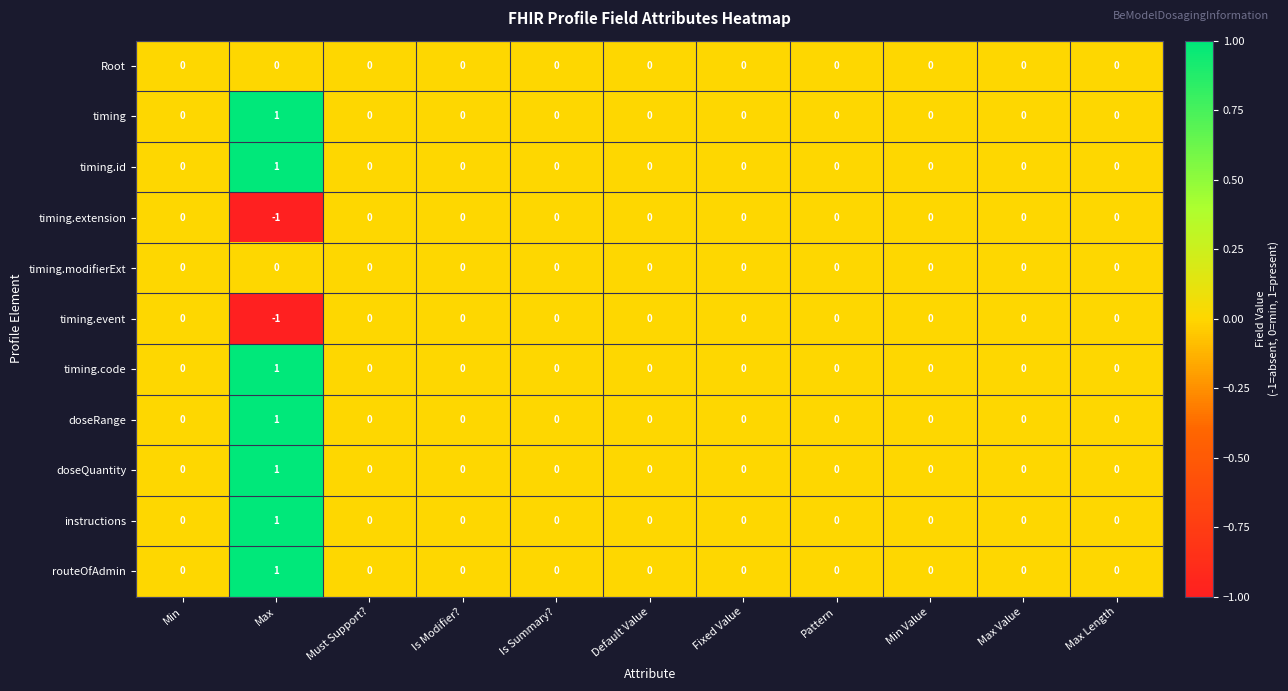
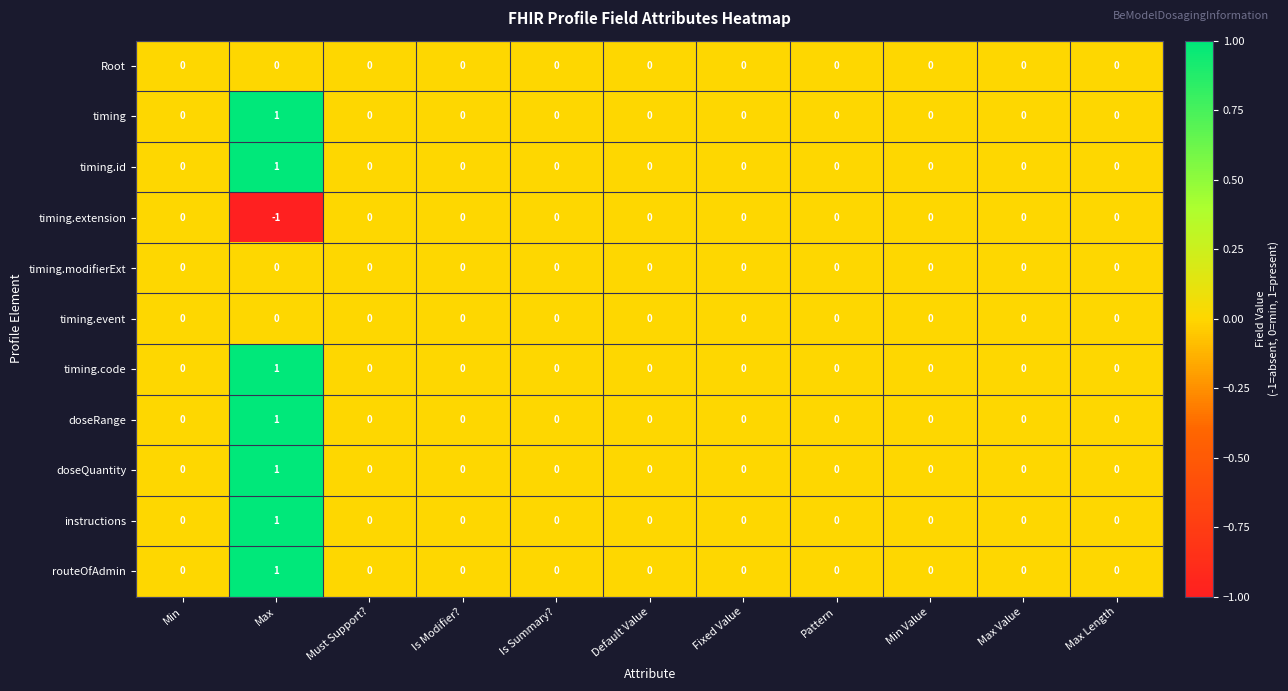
  {
    "Root": {
      "Min": 0,
      "Max": 0,
      "Must Support?": 0,
      "Is Modifier?": 0,
      "Is Summary?": 0,
      "Default Value": 0,
      "Fixed Value": 0,
      "Pattern": 0,
      "Min Value": 0,
      "Max Value": 0,
      "Max Length": 0
    },
    "timing": {
      "Min": 0,
      "Max": 1,
      "Must Support?": 0,
      "Is Modifier?": 0,
      "Is Summary?": 0,
      "Default Value": 0,
      "Fixed Value": 0,
      "Pattern": 0,
      "Min Value": 0,
      "Max Value": 0,
      "Max Length": 0
    },
    "timing.id": {
      "Min": 0,
      "Max": 1,
      "Must Support?": 0,
      "Is Modifier?": 0,
      "Is Summary?": 0,
      "Default Value": 0,
      "Fixed Value": 0,
      "Pattern": 0,
      "Min Value": 0,
      "Max Value": 0,
      "Max Length": 0
    },
    "timing.extension": {
      "Min": 0,
      "Max": -1,
      "Must Support?": 0,
      "Is Modifier?": 0,
      "Is Summary?": 0,
      "Default Value": 0,
      "Fixed Value": 0,
      "Pattern": 0,
      "Min Value": 0,
      "Max Value": 0,
      "Max Length": 0
    },
    "timing.modifierExt": {
      "Min": 0,
      "Max": 0,
      "Must Support?": 0,
      "Is Modifier?": 0,
      "Is Summary?": 0,
      "Default Value": 0,
      "Fixed Value": 0,
      "Pattern": 0,
      "Min Value": 0,
      "Max Value": 0,
      "Max Length": 0
    },
    "timing.event": {
      "Min": 0,
-     "Max": -1,
+     "Max": 0,
      "Must Support?": 0,
      "Is Modifier?": 0,
      "Is Summary?": 0,
      "Default Value": 0,
      "Fixed Value": 0,
      "Pattern": 0,
      "Min Value": 0,
      "Max Value": 0,
      "Max Length": 0
    },
    "timing.code": {
      "Min": 0,
      "Max": 1,
      "Must Support?": 0,
      "Is Modifier?": 0,
      "Is Summary?": 0,
      "Default Value": 0,
      "Fixed Value": 0,
      "Pattern": 0,
      "Min Value": 0,
      "Max Value": 0,
      "Max Length": 0
    },
    "doseRange": {
      "Min": 0,
      "Max": 1,
      "Must Support?": 0,
      "Is Modifier?": 0,
      "Is Summary?": 0,
      "Default Value": 0,
      "Fixed Value": 0,
      "Pattern": 0,
      "Min Value": 0,
      "Max Value": 0,
      "Max Length": 0
    },
    "doseQuantity": {
      "Min": 0,
      "Max": 1,
      "Must Support?": 0,
      "Is Modifier?": 0,
      "Is Summary?": 0,
      "Default Value": 0,
      "Fixed Value": 0,
      "Pattern": 0,
      "Min Value": 0,
      "Max Value": 0,
      "Max Length": 0
    },
    "instructions": {
      "Min": 0,
      "Max": 1,
      "Must Support?": 0,
      "Is Modifier?": 0,
      "Is Summary?": 0,
      "Default Value": 0,
      "Fixed Value": 0,
      "Pattern": 0,
      "Min Value": 0,
      "Max Value": 0,
      "Max Length": 0
    },
    "routeOfAdmin": {
      "Min": 0,
      "Max": 1,
      "Must Support?": 0,
      "Is Modifier?": 0,
      "Is Summary?": 0,
      "Default Value": 0,
      "Fixed Value": 0,
      "Pattern": 0,
      "Min Value": 0,
      "Max Value": 0,
      "Max Length": 0
    }
  }
